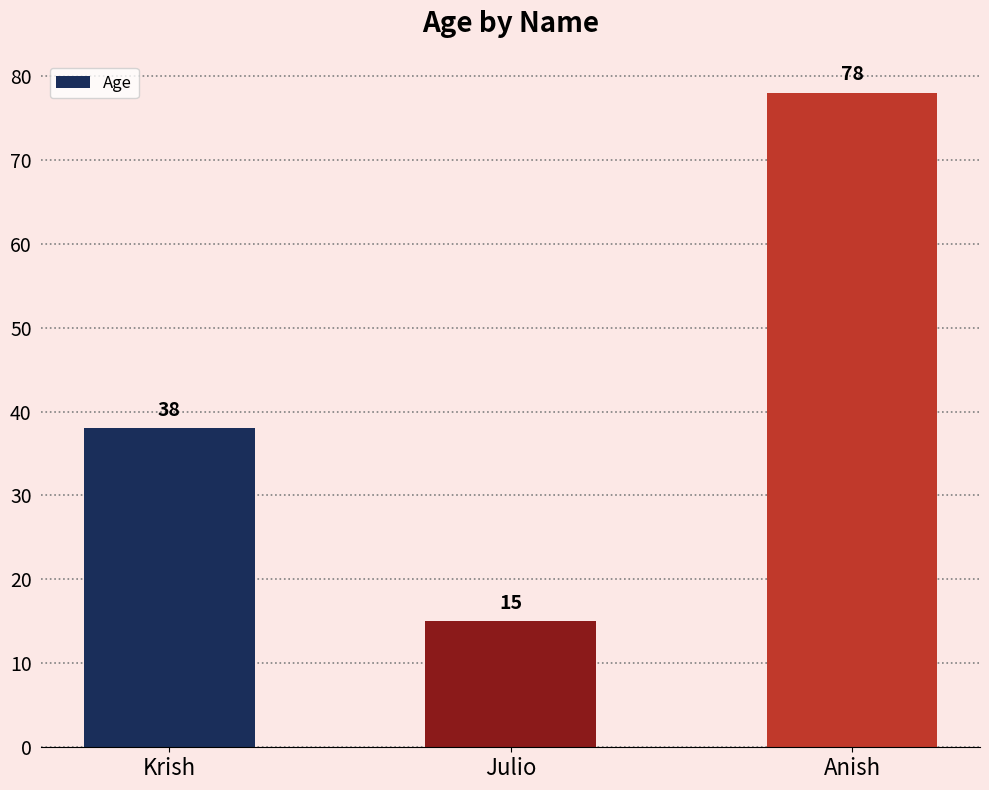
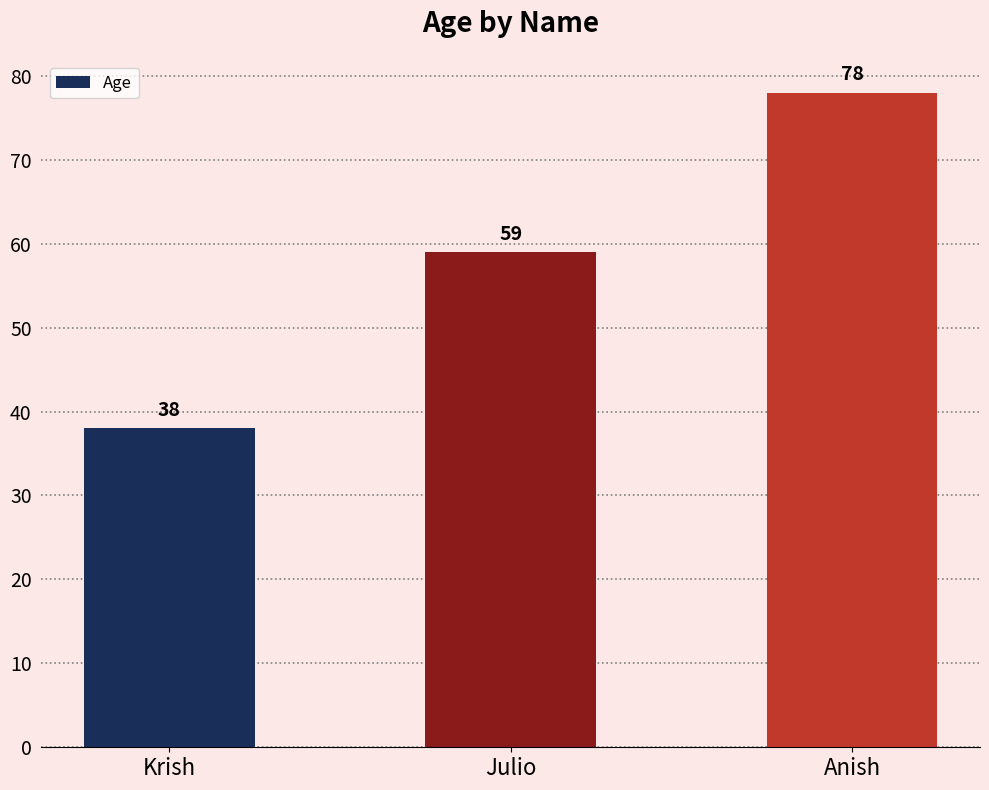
  {
    "Krish": 38,
-   "Julio": 15,
+   "Julio": 59,
    "Anish": 78
  }
